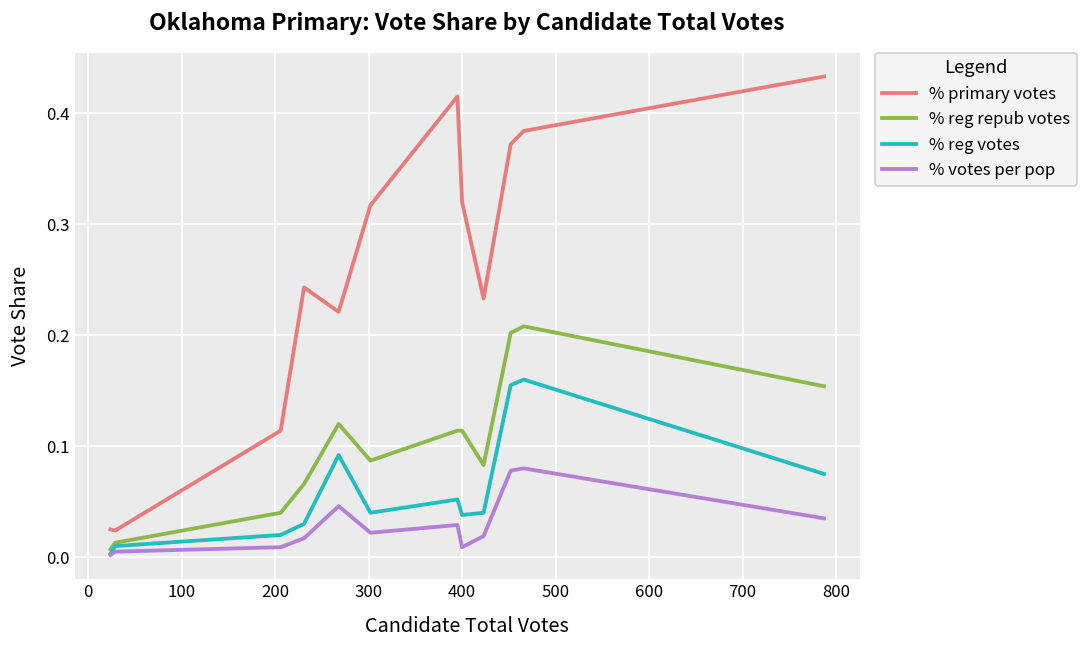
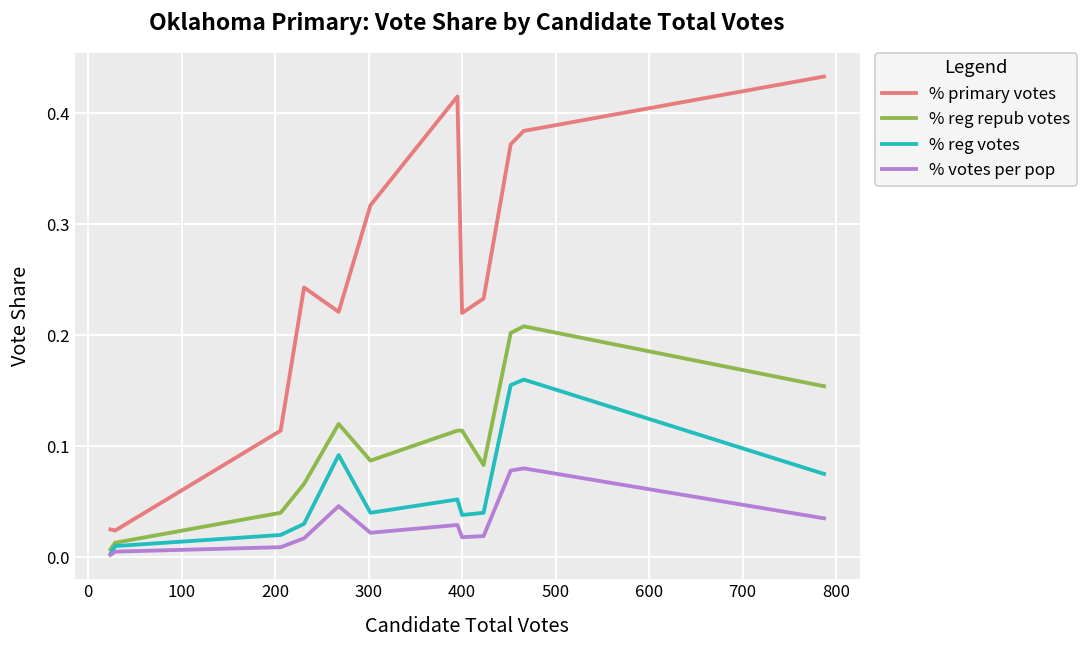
  {
    "% primary votes": {
-     "400": 0.32
+     "400": 0.22
    },
    "% reg repub votes": {
      "400": 0.114
    },
    "% reg votes": {
      "400": 0.038
    },
    "% votes per pop": {
-     "400": 0.009
+     "400": 0.018
    }
  }
